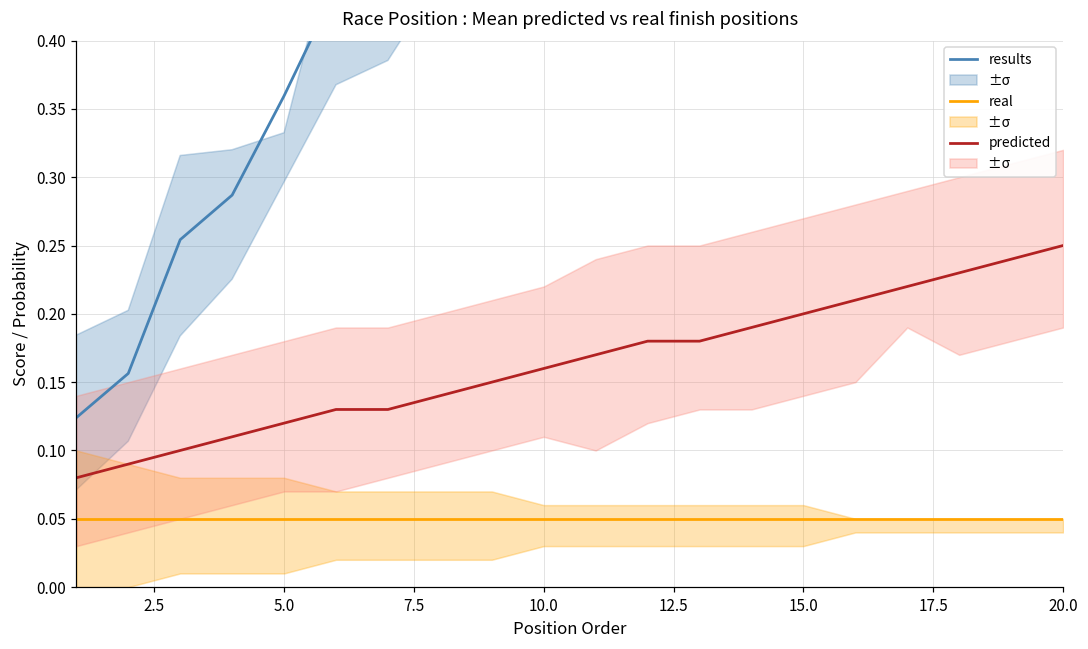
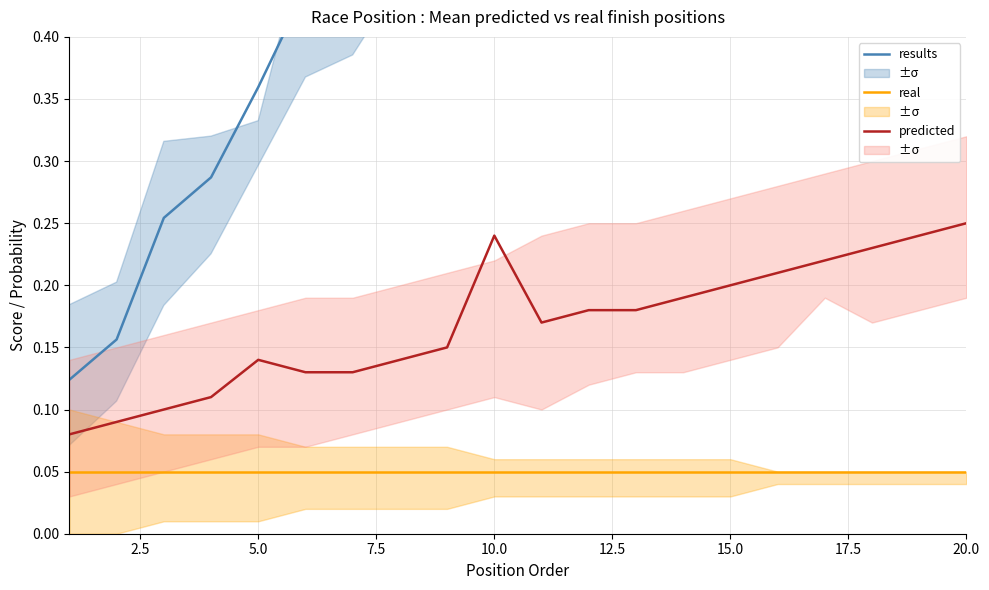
  {
    "predicted": {
-     "5.0": 0.12,
-     "10.0": 0.16,
+     "5.0": 0.14,
+     "10.0": 0.24,
      "15.0": 0.20,
      "20.0": 0.25
    }
  }
